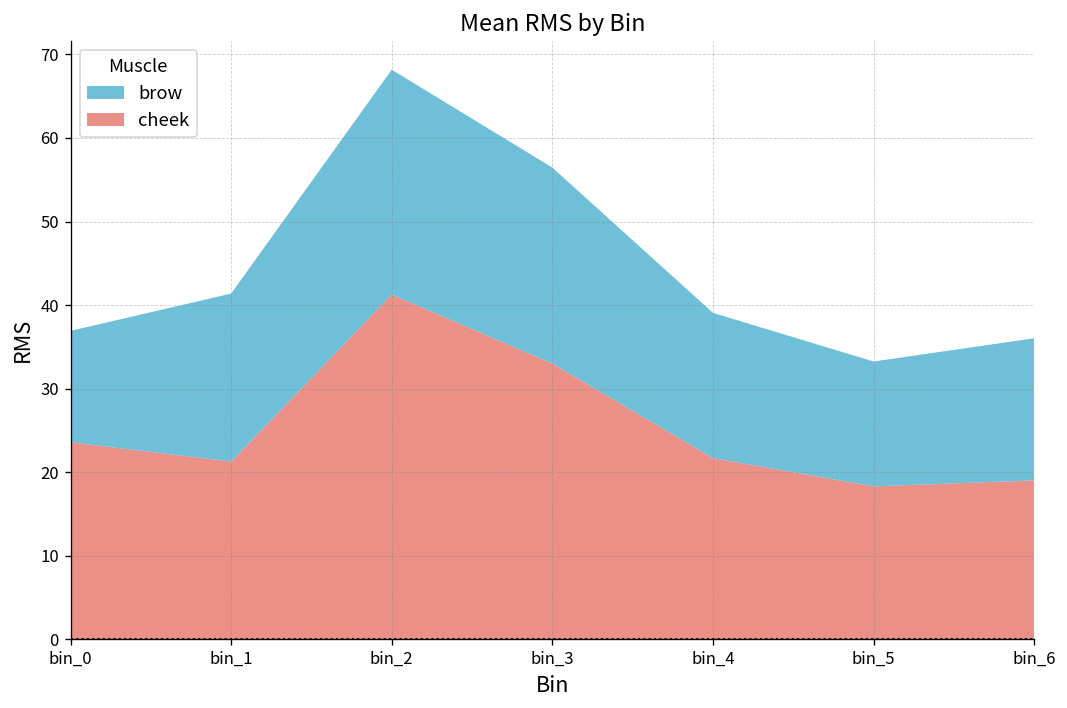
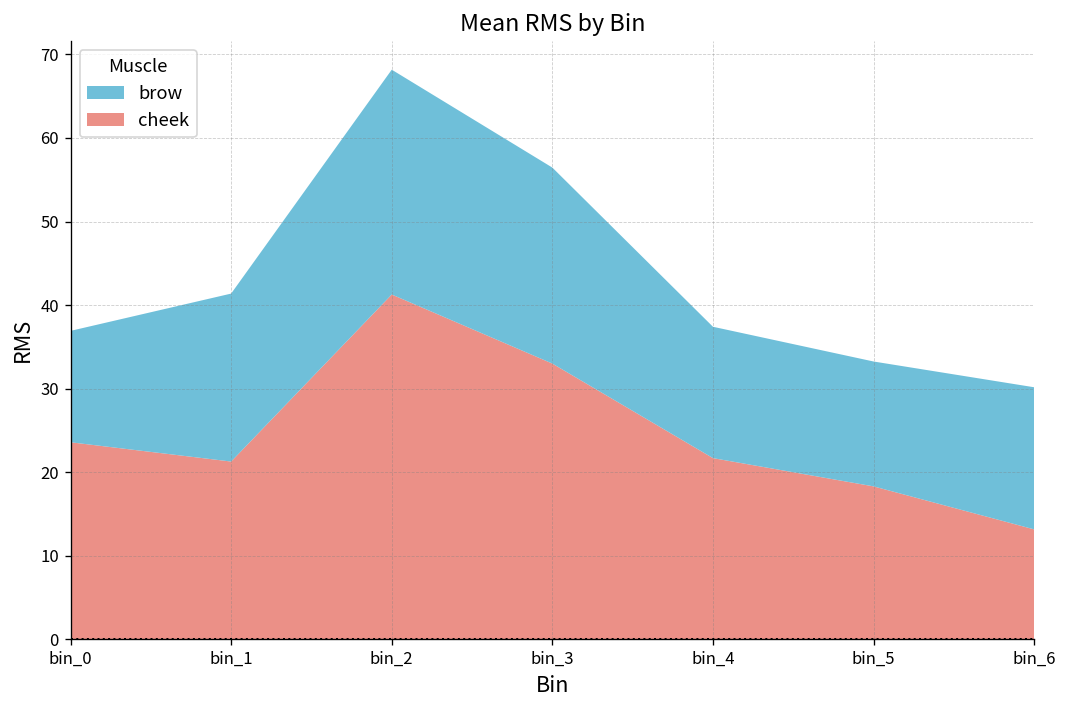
  {
    "cheek": {
      "bin_0": 24,
      "bin_1": 21,
      "bin_2": 41,
      "bin_3": 33,
      "bin_4": 22,
      "bin_5": 18,
-     "bin_6": 19
+     "bin_6": 13
    },
    "brow": {
      "bin_0": 13,
      "bin_1": 20,
      "bin_2": 27,
      "bin_3": 23,
-     "bin_4": 17,
+     "bin_4": 16,
      "bin_5": 15,
      "bin_6": 17
    }
  }
